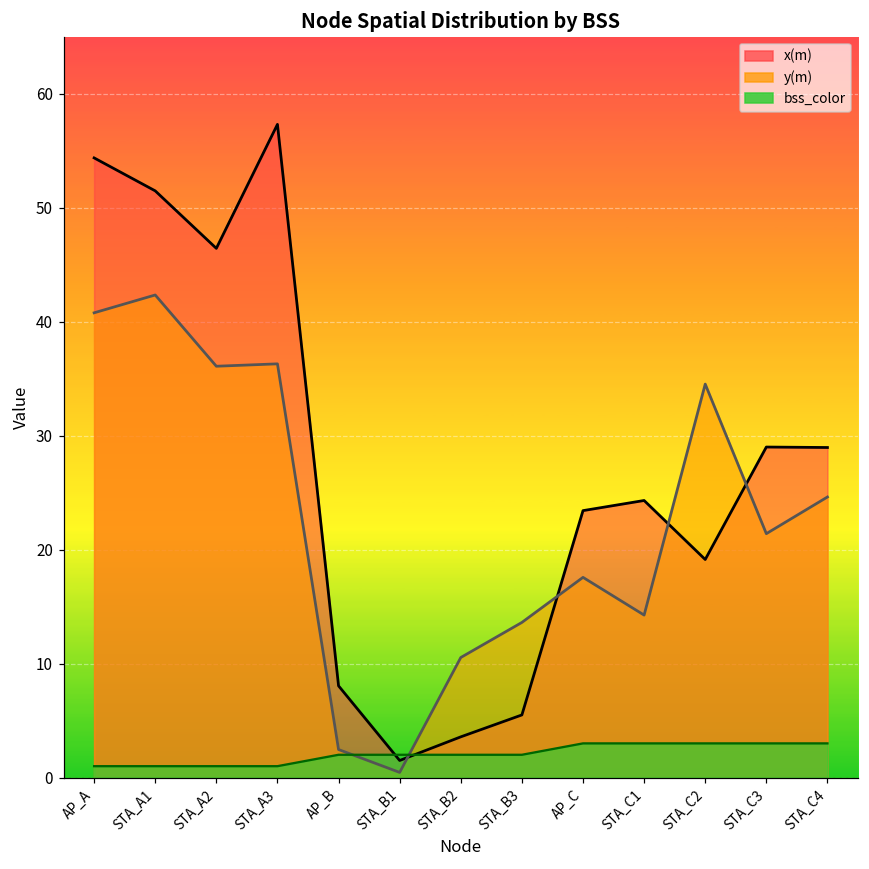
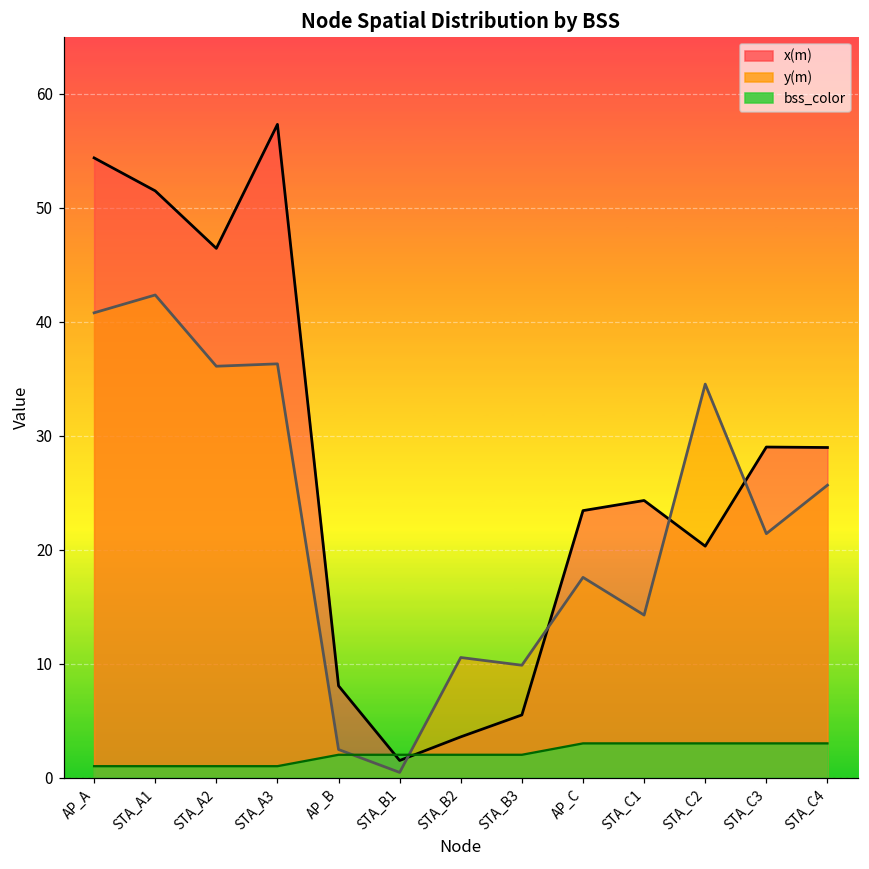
  {
    "x(m)": {
      "AP_A": 54.4,
      "STA_A1": 51.5,
      "STA_A2": 46.4,
      "STA_A3": 57.3,
      "AP_B": 8.0,
      "STA_B1": 1.5,
      "STA_B2": 3.6,
      "STA_B3": 5.5,
      "AP_C": 23.4,
      "STA_C1": 24.3,
-     "STA_C2": 19.1,
+     "STA_C2": 20.3,
      "STA_C3": 29.0,
      "STA_C4": 29.0
    },
    "y(m)": {
      "AP_A": 40.8,
      "STA_A1": 42.3,
      "STA_A2": 36.1,
      "STA_A3": 36.3,
      "AP_B": 2.5,
      "STA_B1": 0.5,
      "STA_B2": 10.5,
-     "STA_B3": 13.6,
+     "STA_B3": 9.9,
      "AP_C": 17.6,
      "STA_C1": 14.3,
      "STA_C2": 34.5,
      "STA_C3": 21.4,
-     "STA_C4": 24.6
+     "STA_C4": 25.7
    },
    "bss_color": {
      "AP_A": 1.0,
      "STA_A1": 1.0,
      "STA_A2": 1.0,
      "STA_A3": 1.0,
      "AP_B": 2.0,
      "STA_B1": 2.0,
      "STA_B2": 2.0,
      "STA_B3": 2.0,
      "AP_C": 3.0,
      "STA_C1": 3.0,
      "STA_C2": 3.0,
      "STA_C3": 3.0,
      "STA_C4": 3.0
    }
  }
